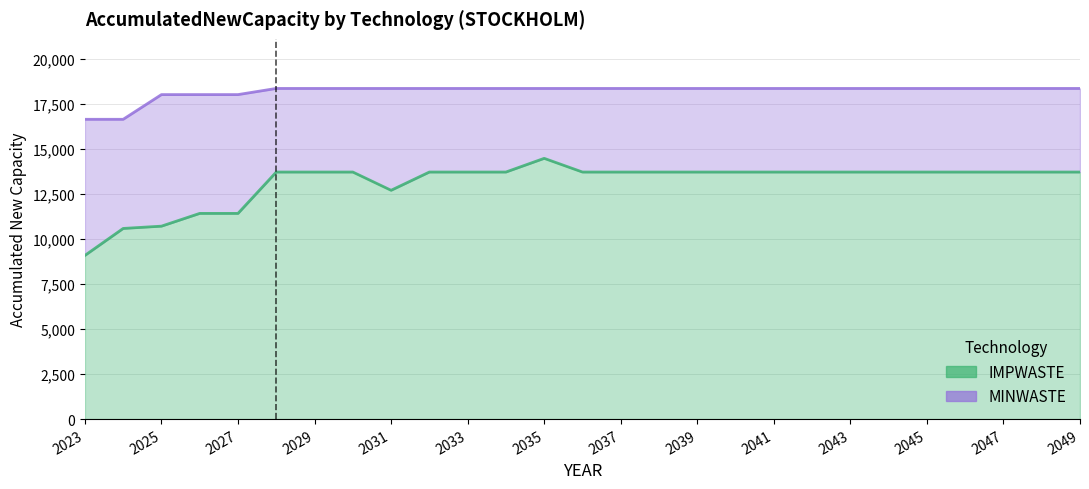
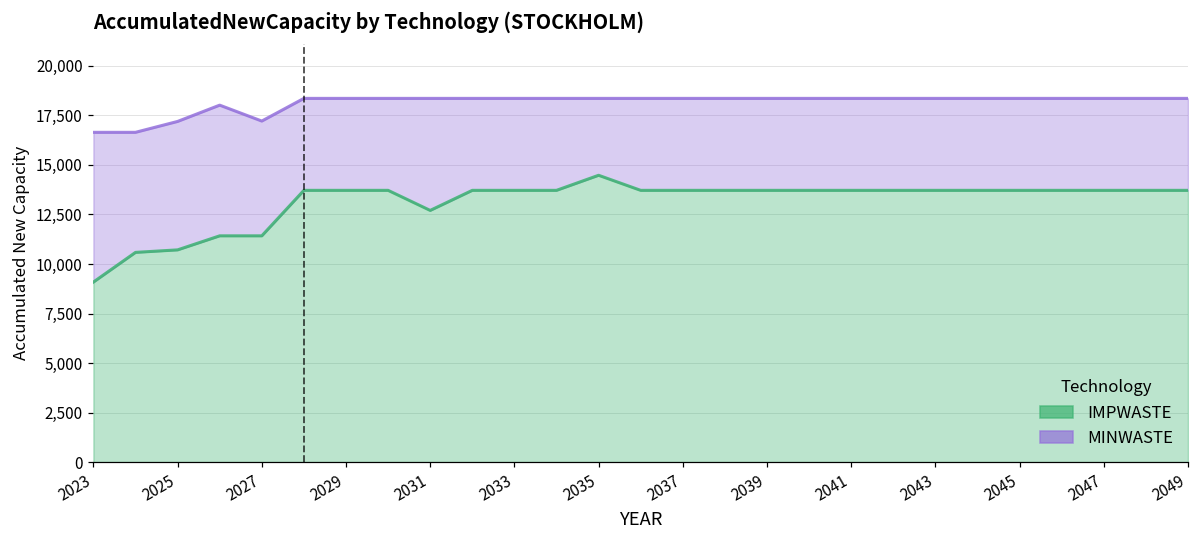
  {
    "IMPWASTE": {
      "2023": "9,100",
      "2025": "10,700",
      "2027": "11,400",
      "2029": "13,700",
      "2031": "12,700",
      "2033": "13,700",
      "2035": "14,500",
      "2037": "13,700",
      "2039": "13,700",
      "2041": "13,700",
      "2043": "13,700",
      "2045": "13,700",
      "2047": "13,700",
      "2049": "13,700"
    },
    "MINWASTE": {
      "2023": "16,600",
-     "2025": "18,000",
-     "2027": "18,000",
+     "2025": "17,200",
+     "2027": "17,200",
      "2029": "18,400",
      "2031": "18,400",
      "2033": "18,400",
      "2035": "18,400",
      "2037": "18,400",
      "2039": "18,400",
      "2041": "18,400",
      "2043": "18,400",
      "2045": "18,400",
      "2047": "18,400",
      "2049": "18,400"
    }
  }
